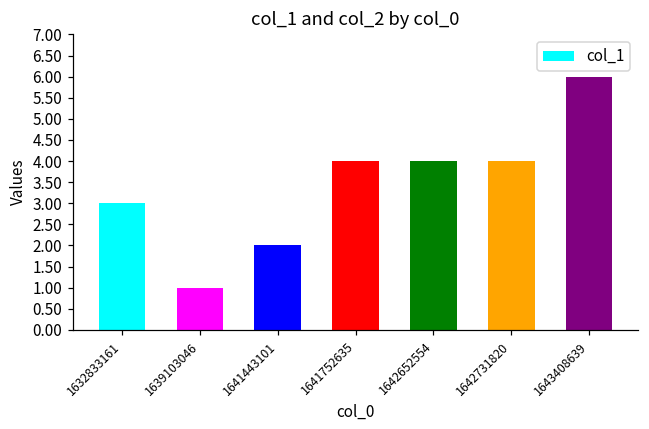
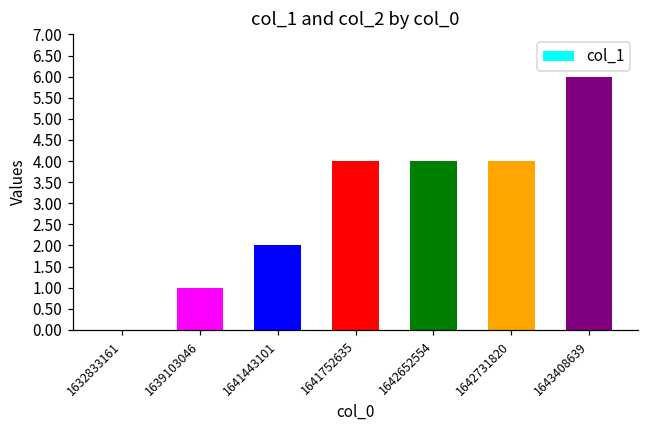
  {
-   "1632833161": 3,
+   "1632833161": 0,
    "1639103046": 1,
    "1641443101": 2,
    "1641752635": 4,
    "1642652554": 4,
    "1642731820": 4,
    "1643408639": 6
  }
